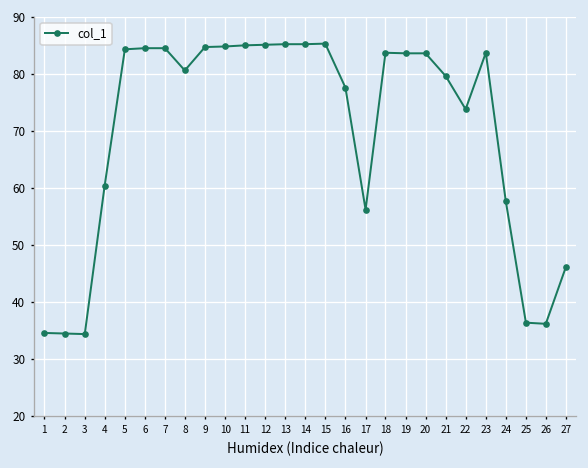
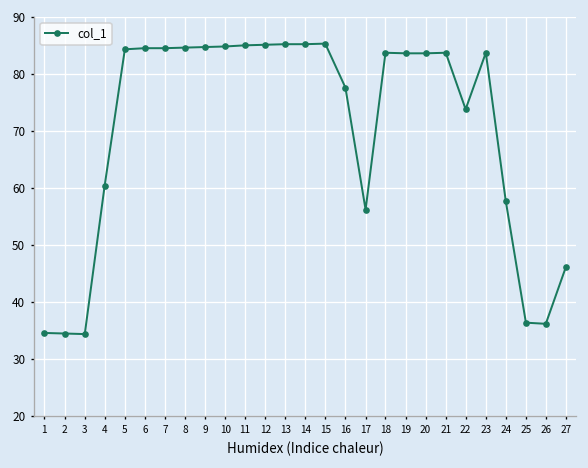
  {
    "1": 35,
    "2": 35,
    "3": 34,
    "4": 60,
    "5": 84,
    "6": 85,
    "7": 85,
-   "8": 81,
+   "8": 85,
    "9": 85,
    "10": 85,
    "11": 85,
    "12": 85,
    "13": 85,
    "14": 85,
    "15": 85,
    "16": 78,
    "17": 56,
    "18": 84,
    "19": 84,
    "20": 84,
-   "21": 80,
+   "21": 84,
    "22": 74,
    "23": 84,
    "24": 58,
    "25": 36,
    "26": 36,
    "27": 46
  }
